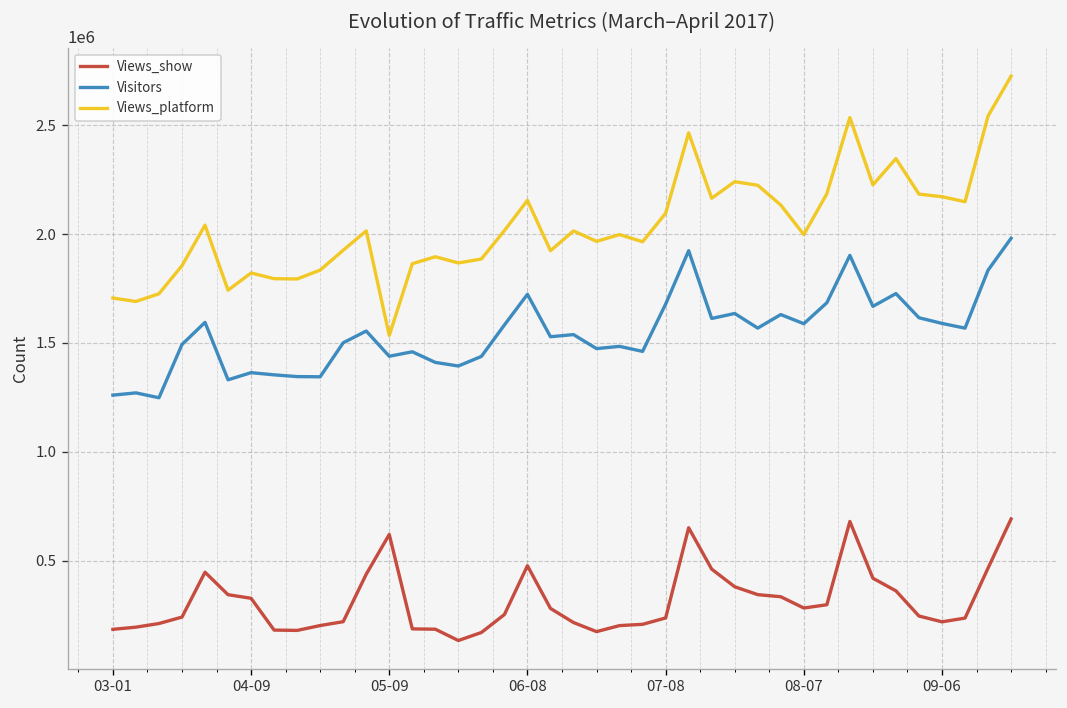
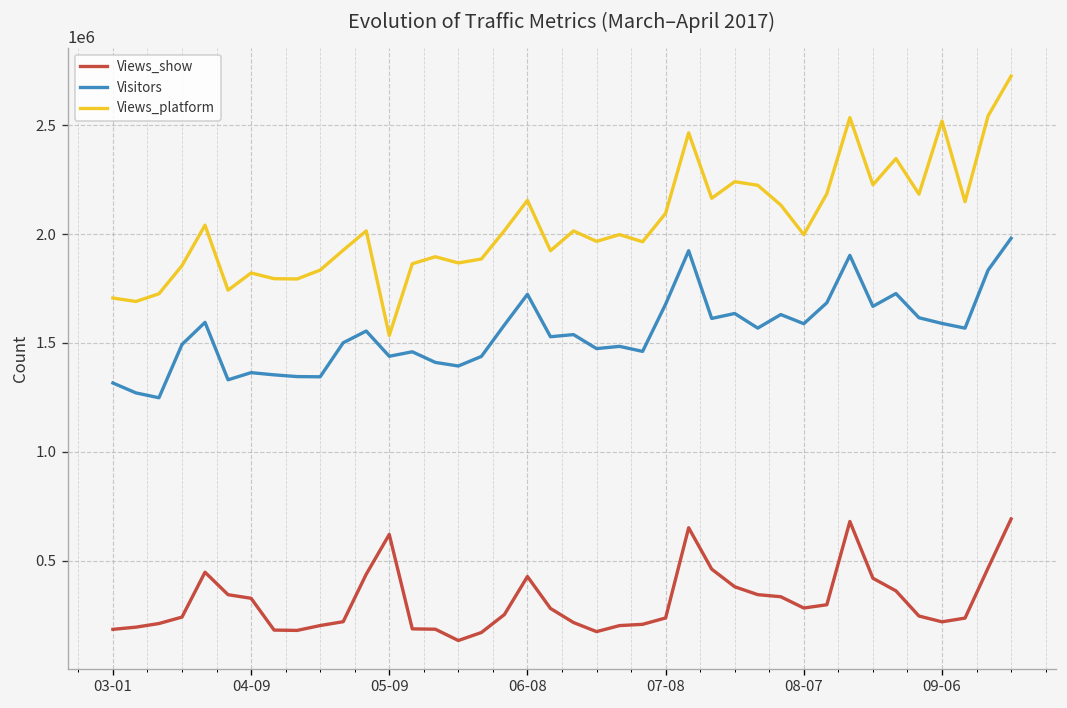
  {
    "Views_show": {
      "03-01": 180000,
      "04-09": 330000,
      "05-09": 620000,
-     "06-08": 480000,
+     "06-08": 430000,
      "07-08": 240000,
      "08-07": 280000,
      "09-06": 220000
    },
    "Visitors": {
-     "03-01": 1260000,
+     "03-01": 1320000,
      "04-09": 1360000,
      "05-09": 1440000,
      "06-08": 1720000,
      "07-08": 1680000,
      "08-07": 1590000,
      "09-06": 1590000
    },
    "Views_platform": {
      "03-01": 1710000,
      "04-09": 1820000,
      "05-09": 1530000,
      "06-08": 2160000,
      "07-08": 2100000,
      "08-07": 2000000,
-     "09-06": 2170000
+     "09-06": 2520000
    }
  }
